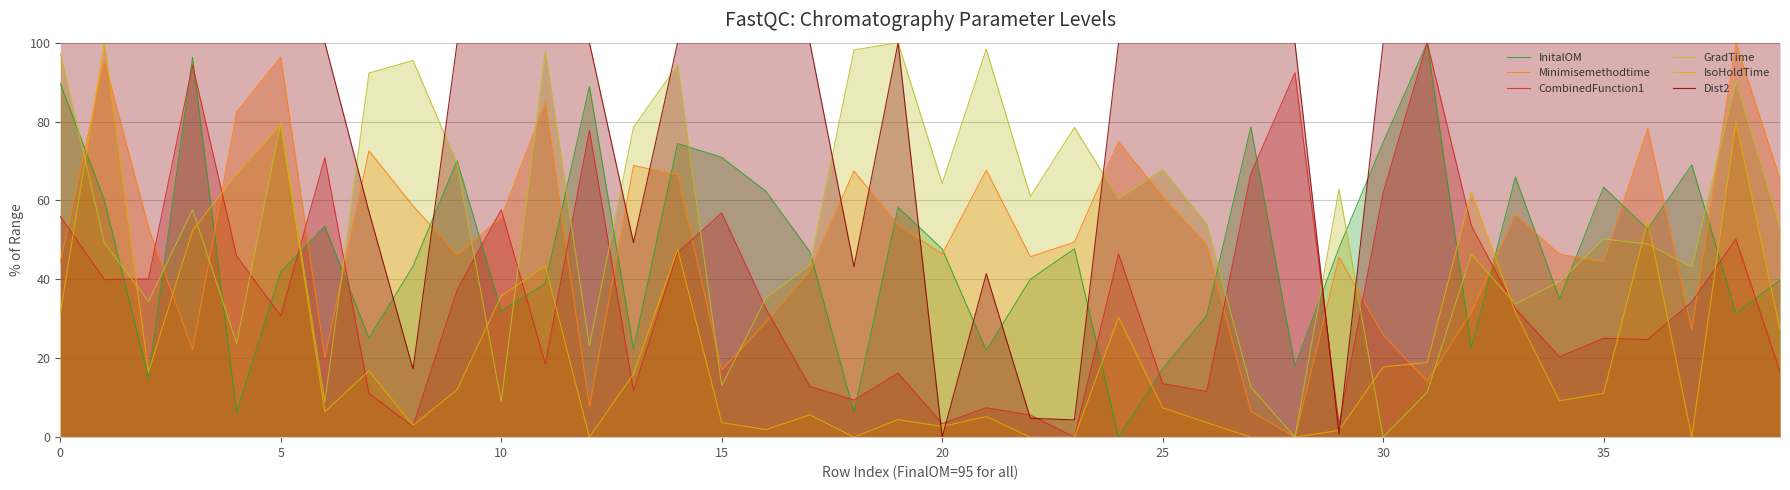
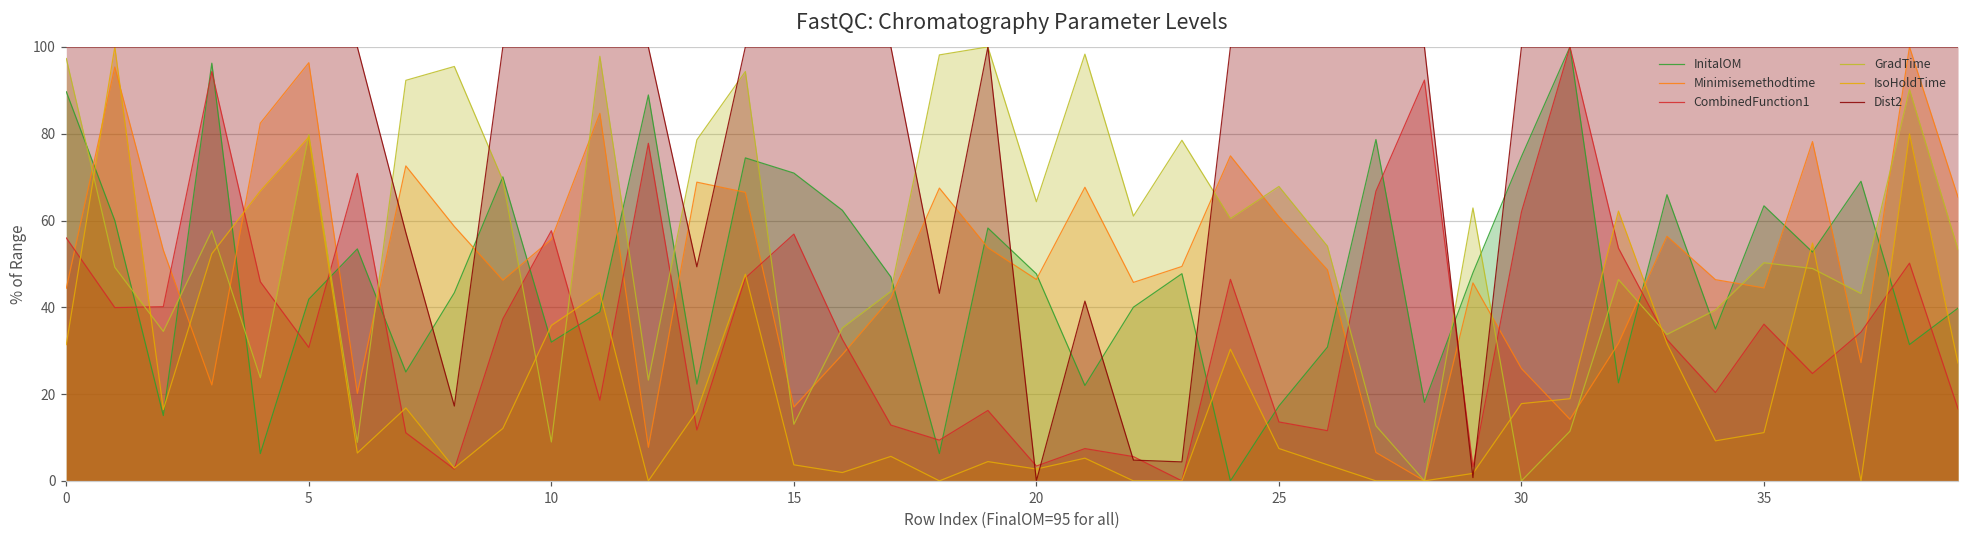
  {
    "InitalOM": {
      "0": 90,
      "5": 42,
      "10": 32,
      "15": 71,
      "20": 48,
      "25": 17,
      "30": 75,
      "35": 63
    },
    "CombinedFunction1": {
      "0": 56,
      "5": 31,
      "10": 58,
      "15": 57,
      "20": 3,
      "25": 14,
      "30": 62,
-     "35": 25
+     "35": 36
    },
    "Dist2": {
      "0": 100,
      "5": 100,
      "10": 100,
      "15": 100,
      "20": 0,
      "25": 100,
      "30": 100,
      "35": 100
    }
  }
